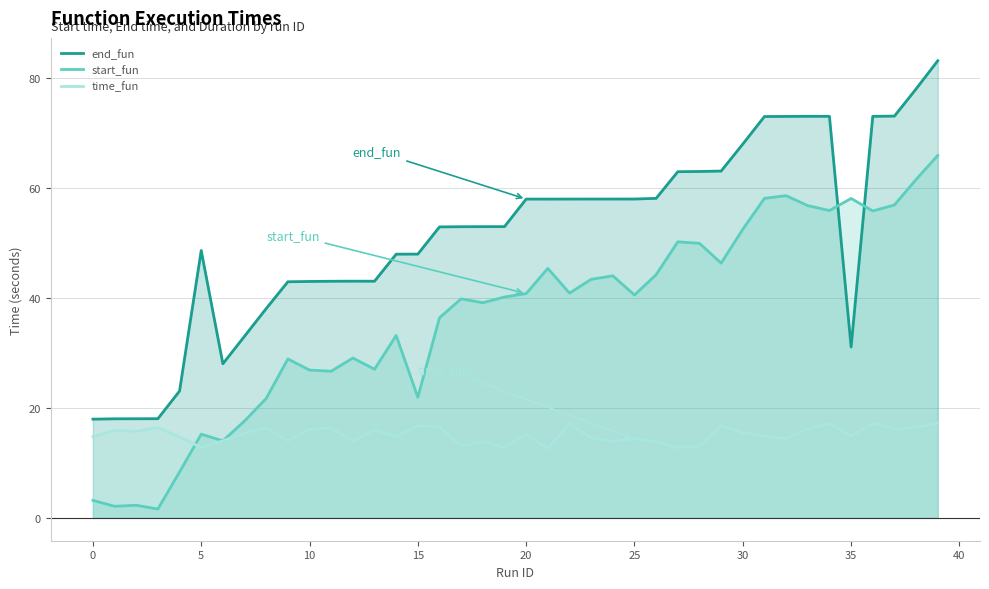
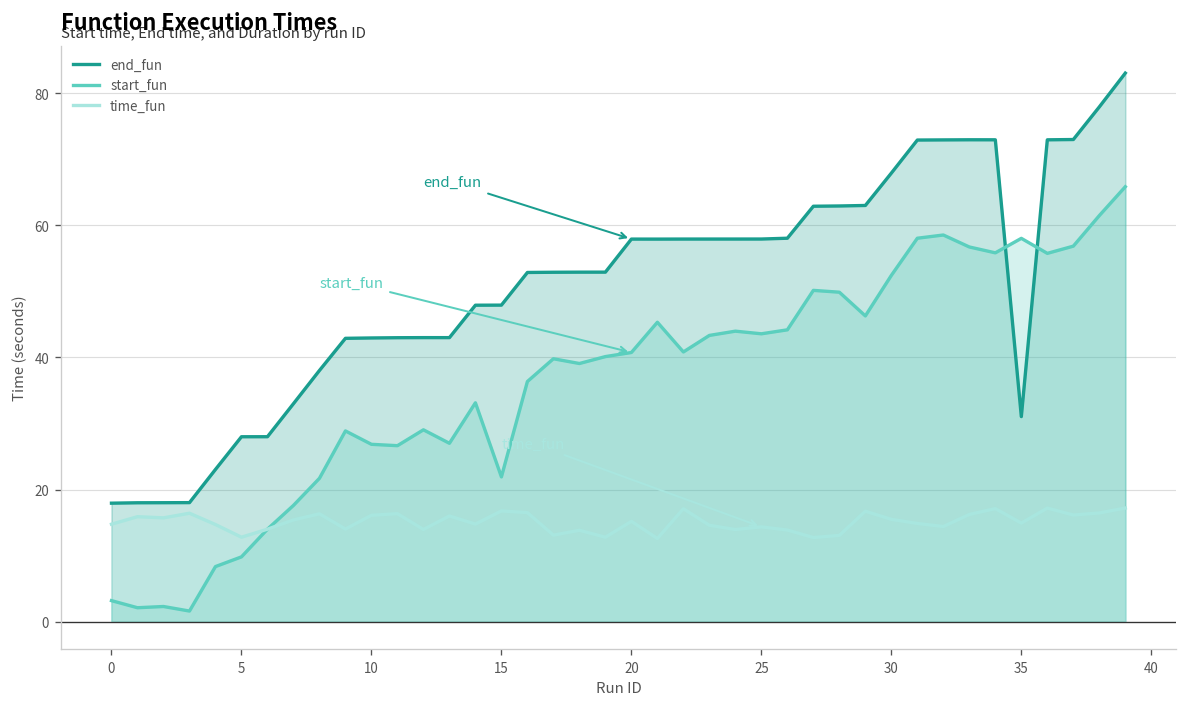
  {
    "end_fun": {
      "0": 18,
-     "5": 49,
+     "5": 28,
      "10": 43,
      "15": 48,
      "20": 58,
      "25": 58,
      "30": 68,
      "35": 31
    },
    "start_fun": {
      "0": 3,
-     "5": 15,
+     "5": 10,
      "10": 27,
      "15": 22,
      "20": 41,
-     "25": 40,
+     "25": 44,
      "30": 52,
      "35": 58
    },
    "time_fun": {
      "0": 15,
      "5": 13,
      "10": 16,
      "15": 17,
      "20": 15,
      "25": 14,
      "30": 15,
      "35": 15
    }
  }
